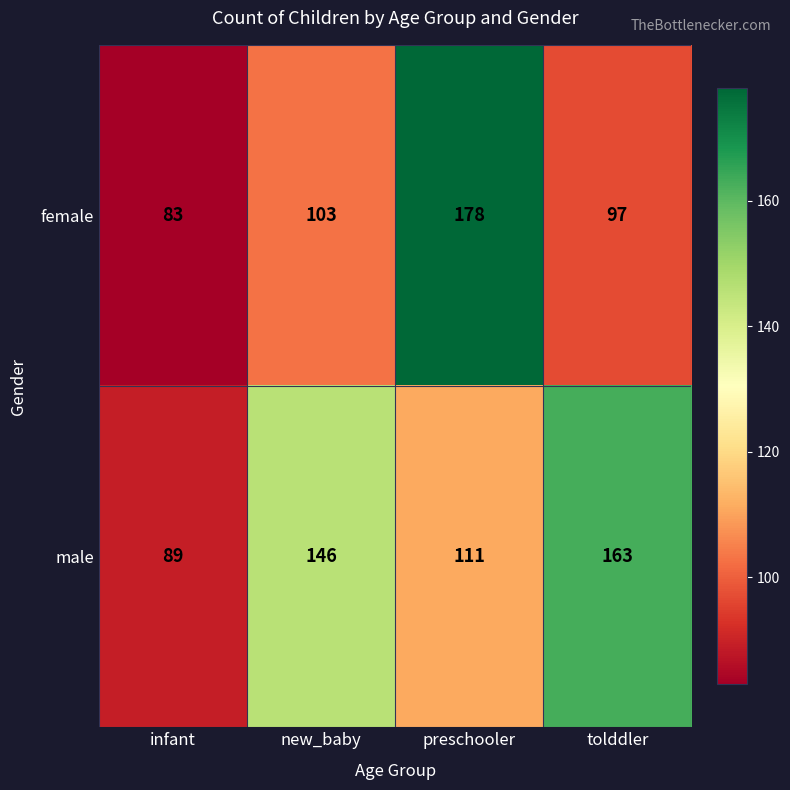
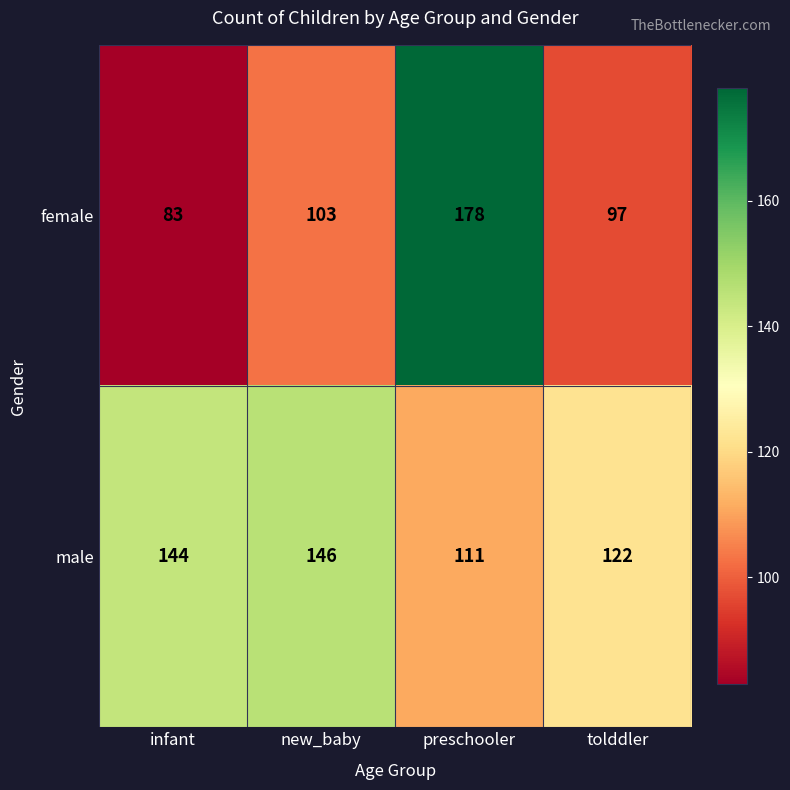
  {
    "female": {
      "infant": 83,
      "new_baby": 103,
      "preschooler": 178,
      "tolddler": 97
    },
    "male": {
-     "infant": 89,
+     "infant": 144,
      "new_baby": 146,
      "preschooler": 111,
-     "tolddler": 163
+     "tolddler": 122
    }
  }
